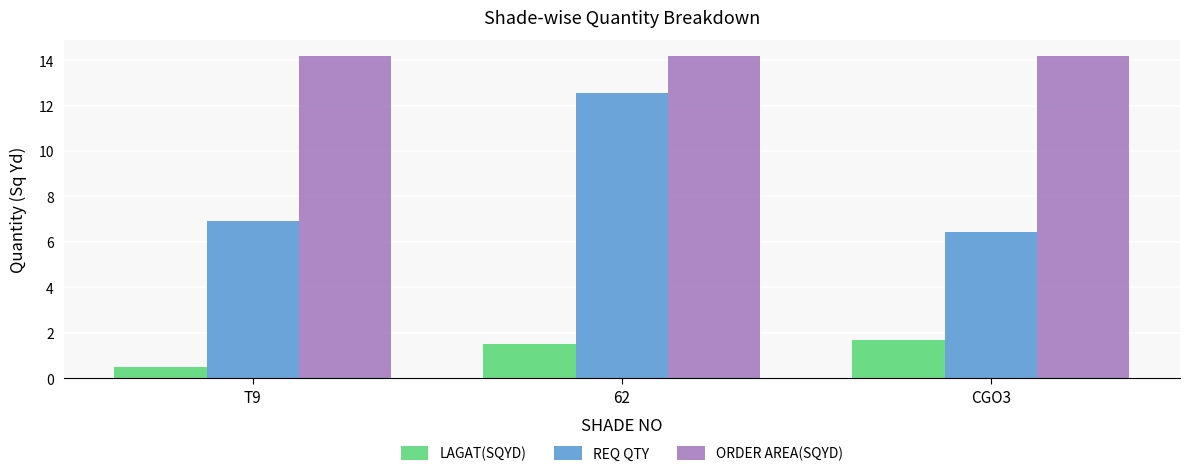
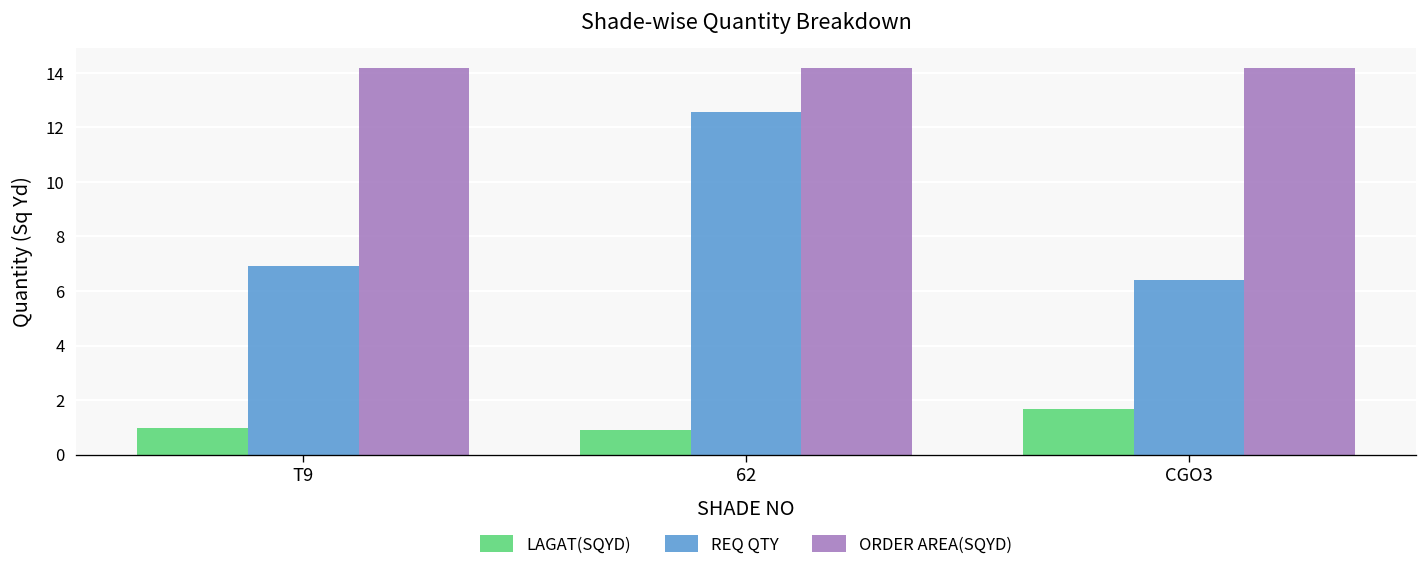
  {
    "LAGAT(SQYD)": {
-     "T9": 0.5,
-     "62": 1.5,
+     "T9": 1.0,
+     "62": 0.9,
      "CGO3": 1.7
    },
    "REQ QTY": {
      "T9": 6.9,
      "62": 12.6,
      "CGO3": 6.4
    },
    "ORDER AREA(SQYD)": {
      "T9": 14.2,
      "62": 14.2,
      "CGO3": 14.2
    }
  }
